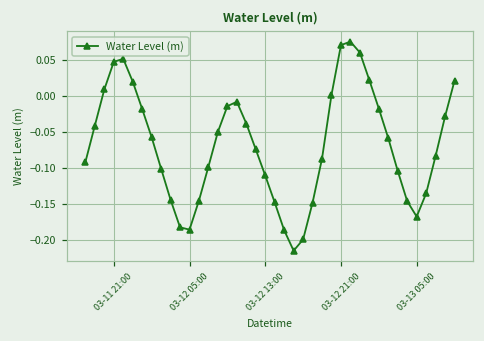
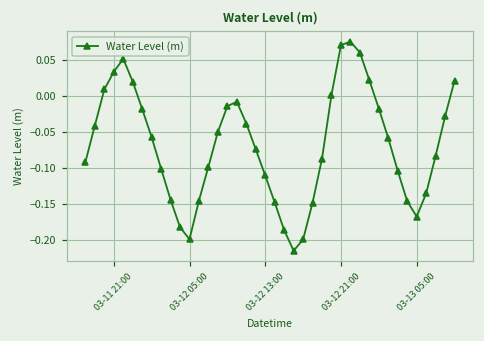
  {
-   "03-11 21:00": 0.05,
-   "03-12 05:00": -0.19,
+   "03-11 21:00": 0.03,
+   "03-12 05:00": -0.20,
    "03-12 13:00": -0.11,
    "03-12 21:00": 0.07,
    "03-13 05:00": -0.17
  }
